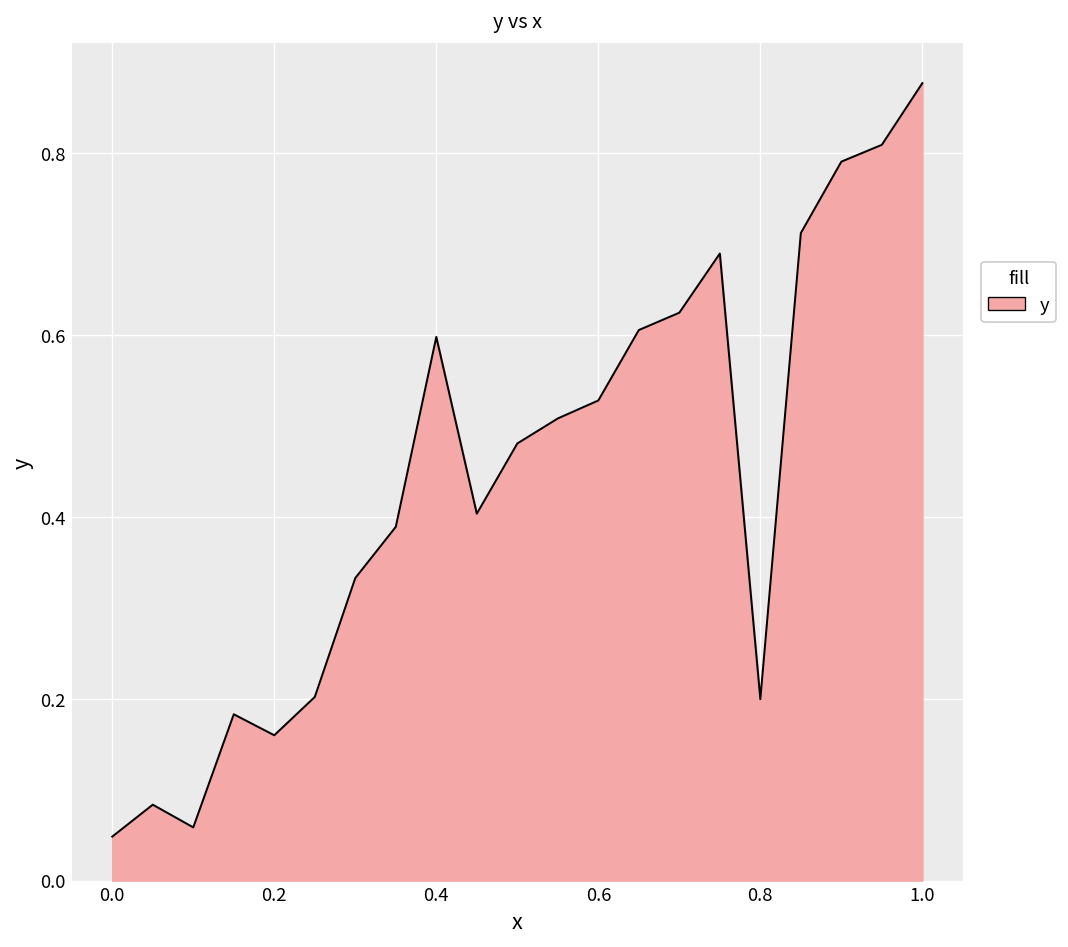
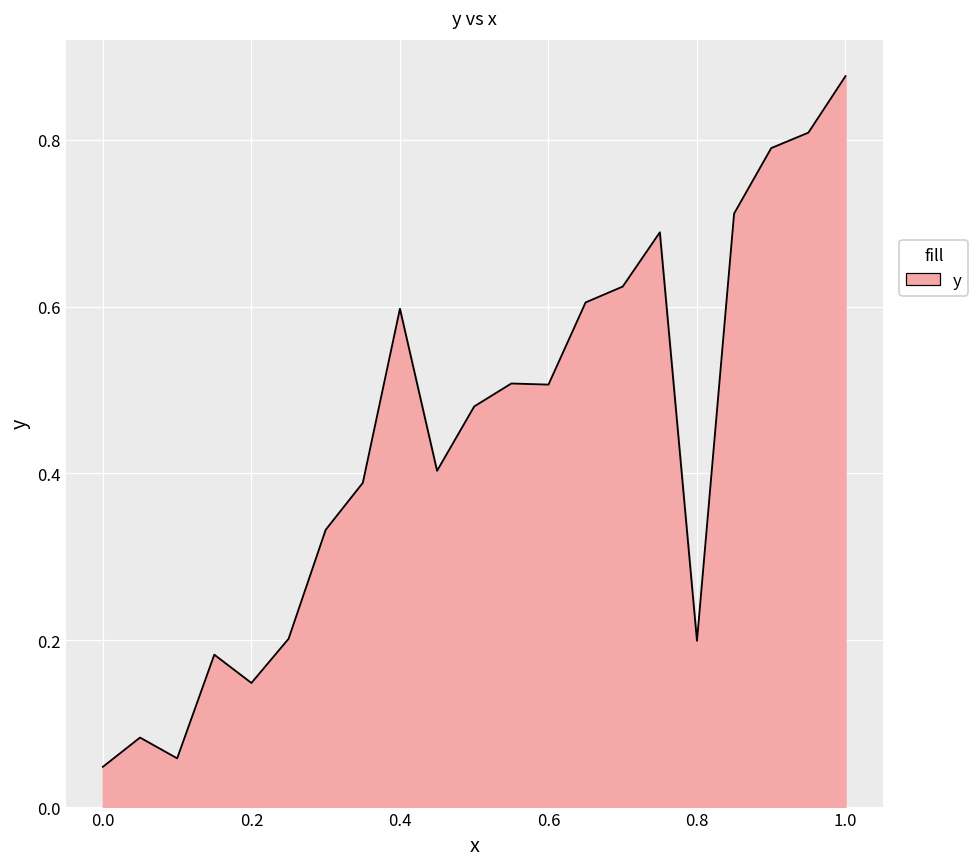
  {
    "0.0": 0.05,
-   "0.2": 0.16,
+   "0.2": 0.15,
    "0.4": 0.60,
-   "0.6": 0.53,
+   "0.6": 0.51,
    "0.8": 0.20,
    "1.0": 0.88
  }
